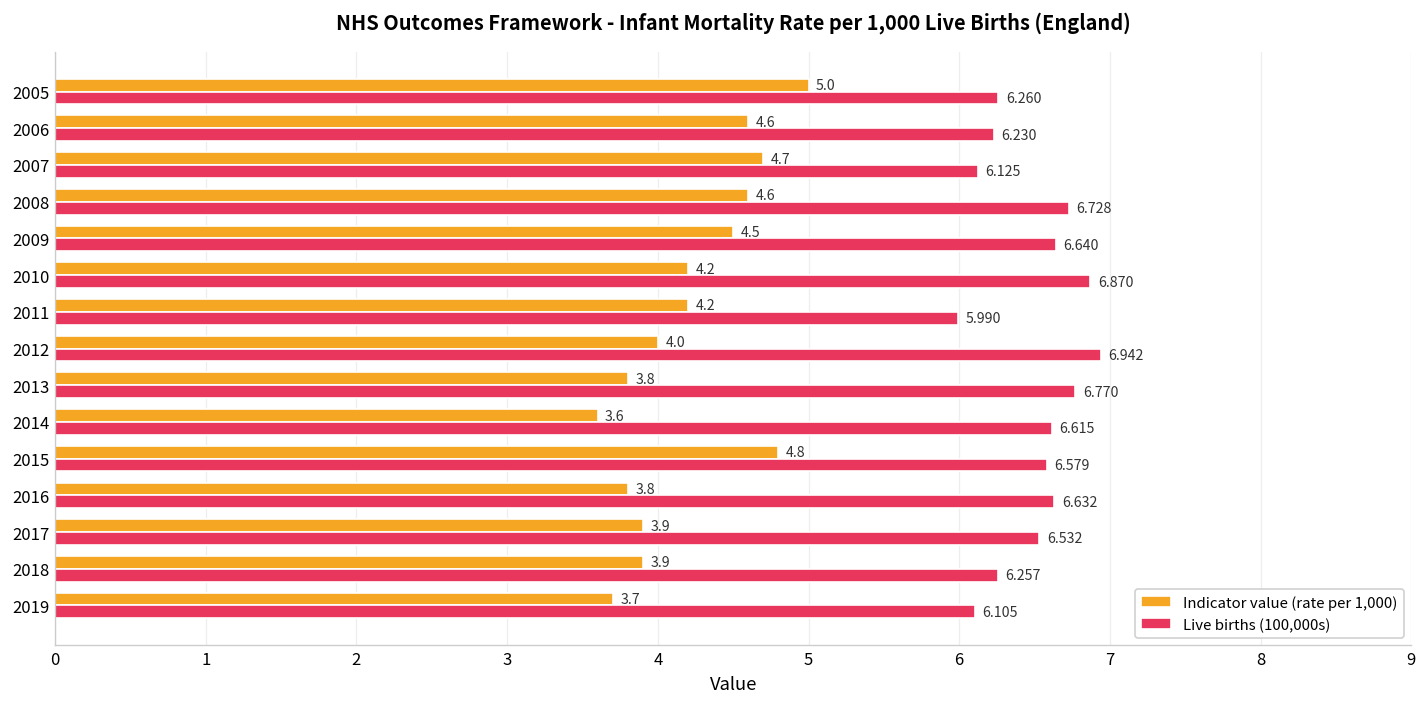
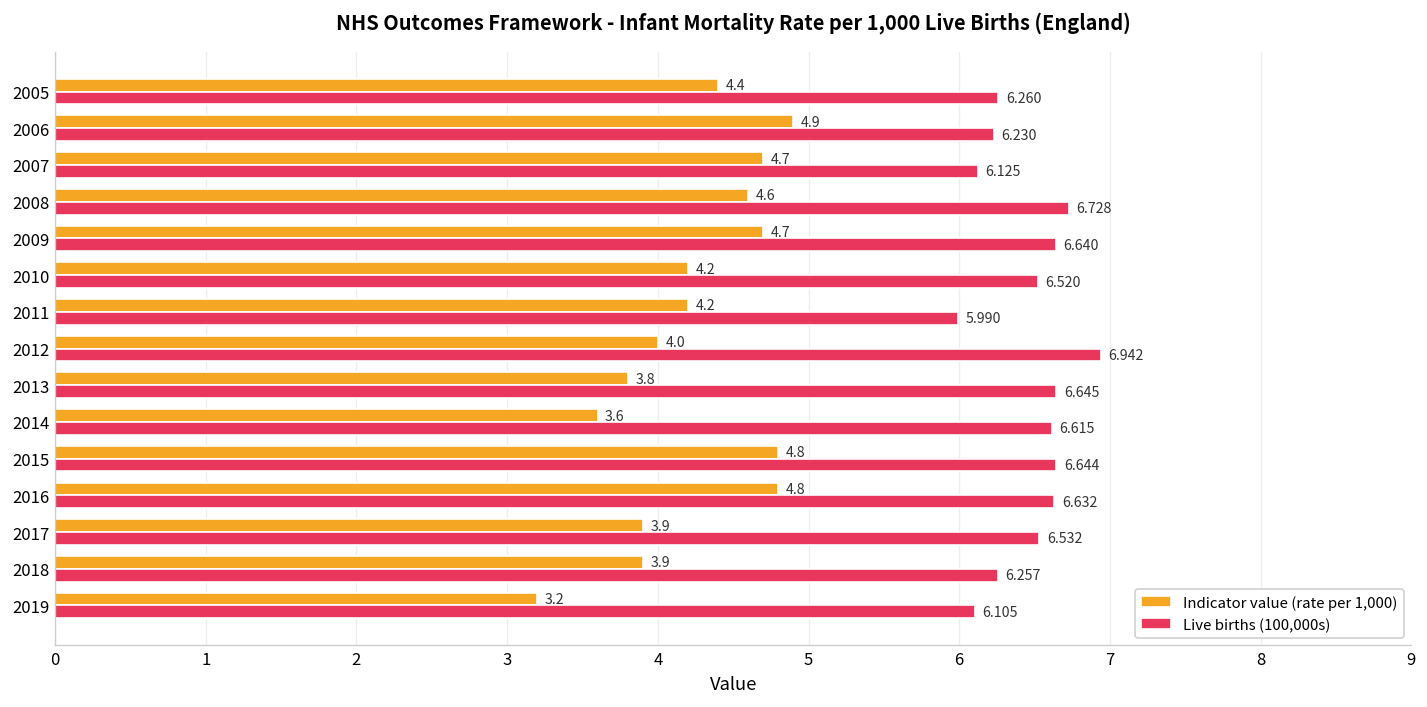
  {
    "Indicator value (rate per 1,000)": {
-     "2005": 5.0,
-     "2006": 4.6,
+     "2005": 4.4,
+     "2006": 4.9,
      "2007": 4.7,
      "2008": 4.6,
-     "2009": 4.5,
+     "2009": 4.7,
      "2010": 4.2,
      "2011": 4.2,
      "2012": 4.0,
      "2013": 3.8,
      "2014": 3.6,
      "2015": 4.8,
-     "2016": 3.8,
+     "2016": 4.8,
      "2017": 3.9,
      "2018": 3.9,
-     "2019": 3.7
+     "2019": 3.2
    },
    "Live births (100,000s)": {
      "2005": 6.260,
      "2006": 6.230,
      "2007": 6.125,
      "2008": 6.728,
      "2009": 6.640,
-     "2010": 6.870,
+     "2010": 6.520,
      "2011": 5.990,
      "2012": 6.942,
-     "2013": 6.770,
+     "2013": 6.645,
      "2014": 6.615,
-     "2015": 6.579,
+     "2015": 6.644,
      "2016": 6.632,
      "2017": 6.532,
      "2018": 6.257,
      "2019": 6.105
    }
  }
